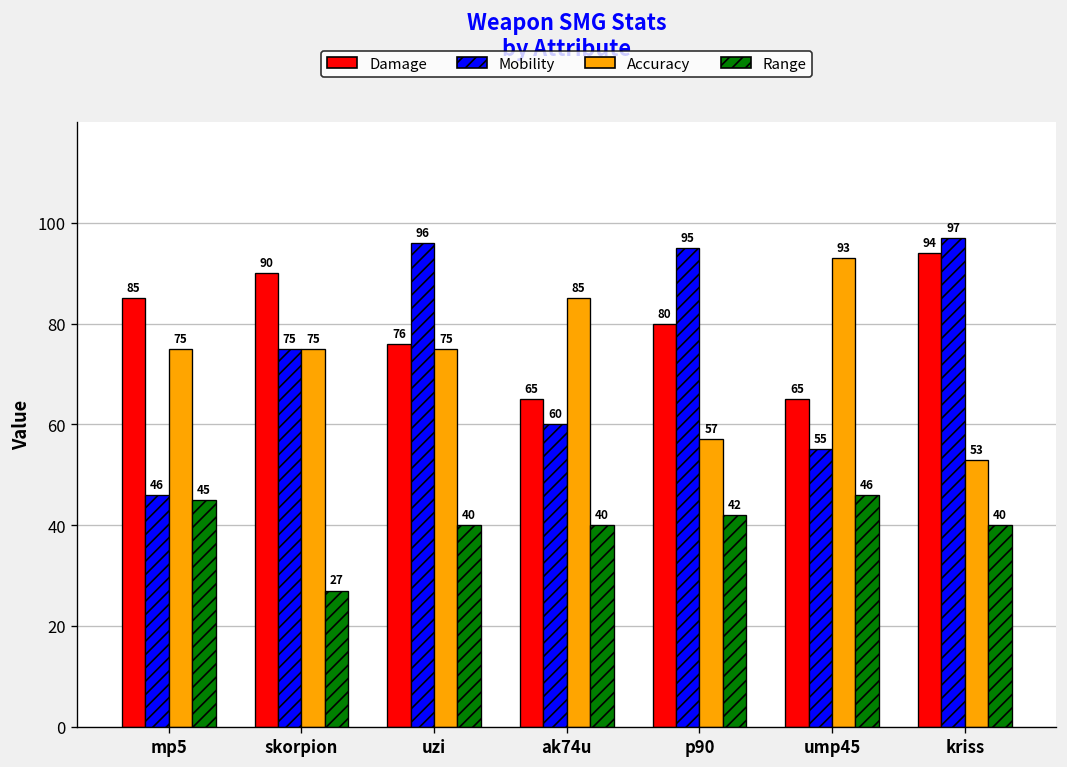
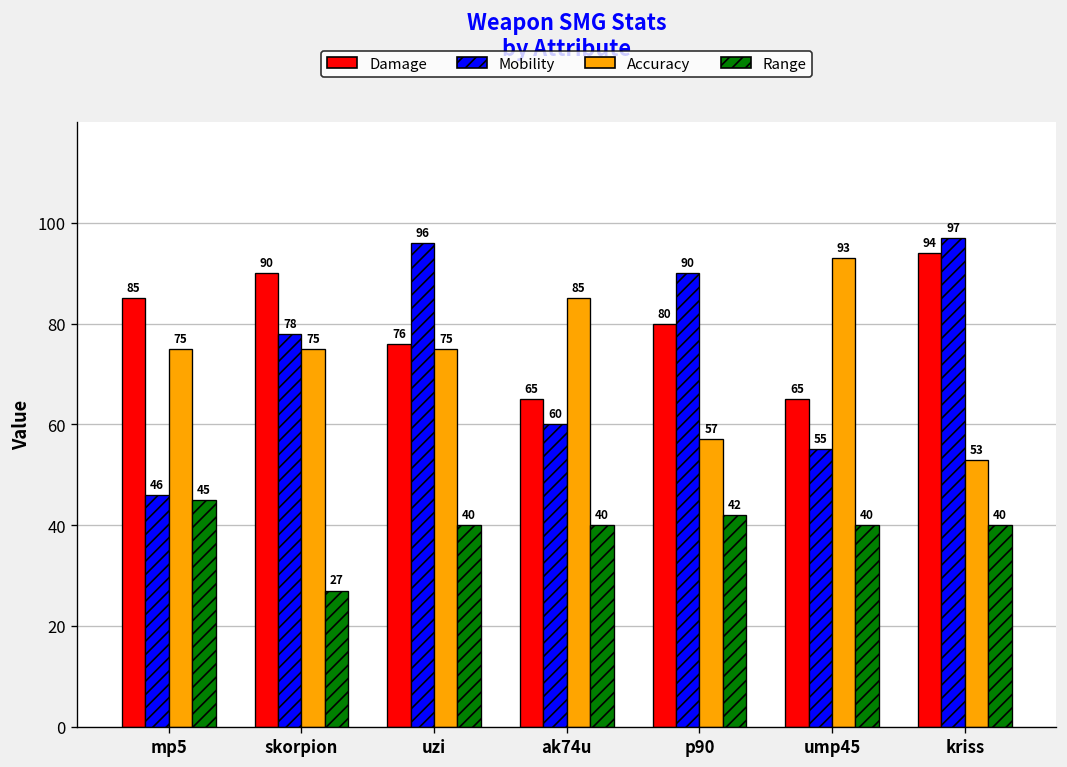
  {
    "Damage": {
      "mp5": 85,
      "skorpion": 90,
      "uzi": 76,
      "ak74u": 65,
      "p90": 80,
      "ump45": 65,
      "kriss": 94
    },
    "Mobility": {
      "mp5": 46,
-     "skorpion": 75,
+     "skorpion": 78,
      "uzi": 96,
      "ak74u": 60,
-     "p90": 95,
+     "p90": 90,
      "ump45": 55,
      "kriss": 97
    },
    "Accuracy": {
      "mp5": 75,
      "skorpion": 75,
      "uzi": 75,
      "ak74u": 85,
      "p90": 57,
      "ump45": 93,
      "kriss": 53
    },
    "Range": {
      "mp5": 45,
      "skorpion": 27,
      "uzi": 40,
      "ak74u": 40,
      "p90": 42,
-     "ump45": 46,
+     "ump45": 40,
      "kriss": 40
    }
  }
